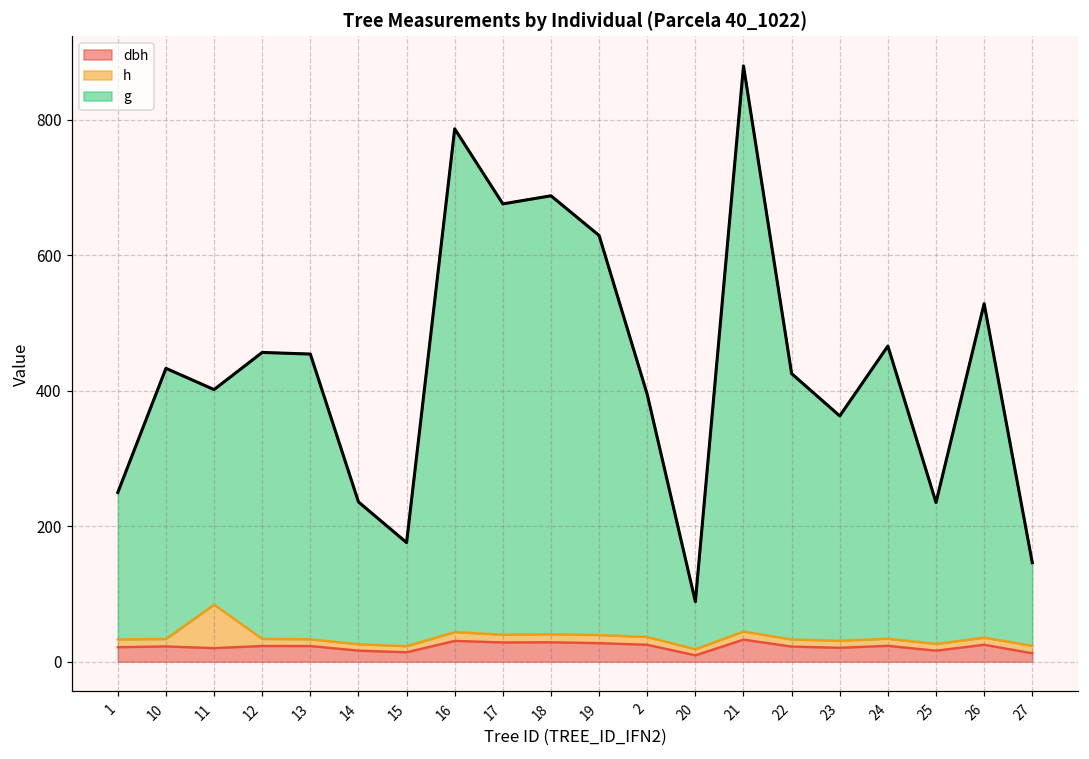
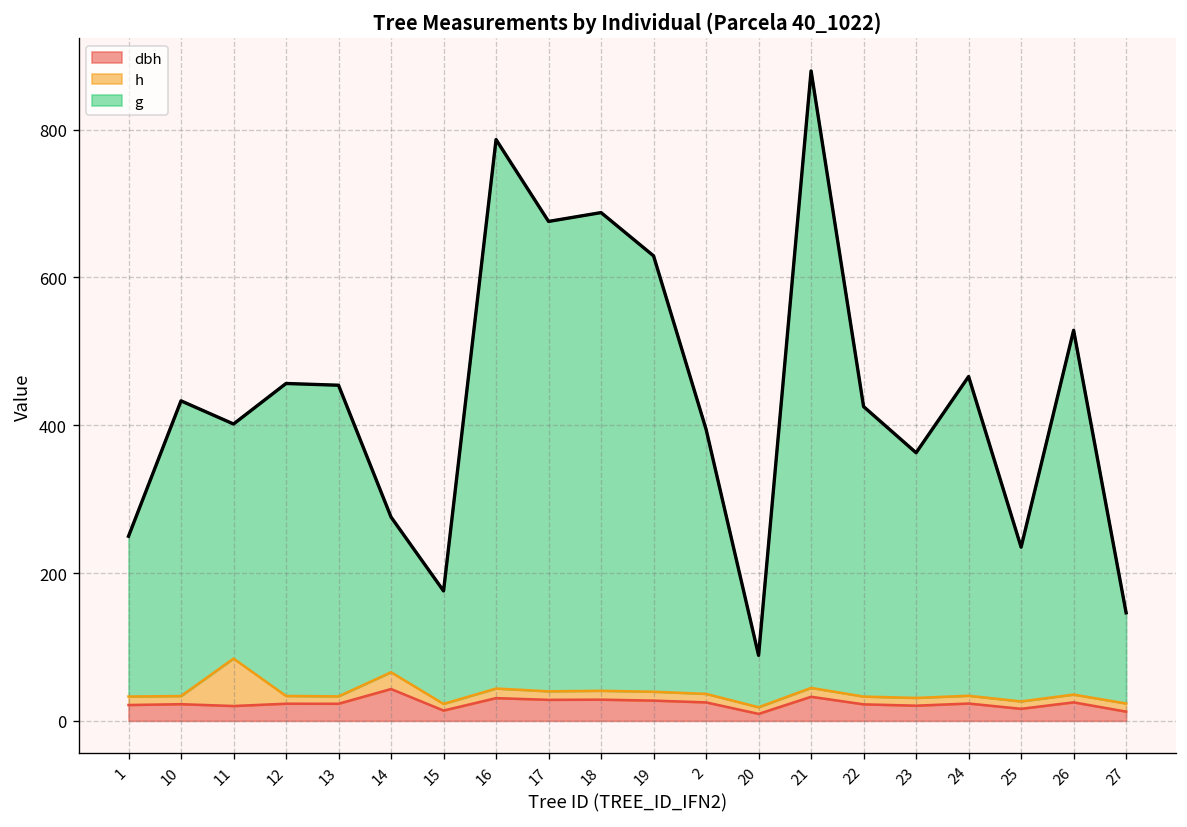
  {
    "dbh": {
      "1": 20,
      "10": 20,
      "11": 20,
      "12": 20,
      "13": 20,
-     "14": 20,
+     "14": 40,
      "15": 10,
      "16": 30,
      "17": 30,
      "18": 30,
      "19": 30,
      "2": 30,
      "20": 10,
      "21": 30,
      "22": 20,
      "23": 20,
      "24": 20,
      "25": 20,
      "26": 30,
      "27": 10
    },
    "h": {
      "1": 10,
      "10": 10,
      "11": 60,
      "12": 10,
      "13": 10,
-     "14": 10,
+     "14": 20,
      "15": 10,
      "16": 10,
      "17": 10,
      "18": 10,
      "19": 10,
      "2": 10,
      "20": 10,
      "21": 10,
      "22": 10,
      "23": 10,
      "24": 10,
      "25": 10,
      "26": 10,
      "27": 10
    },
    "g": {
      "1": 220,
      "10": 400,
      "11": 320,
      "12": 420,
      "13": 420,
      "14": 210,
      "15": 150,
      "16": 740,
      "17": 640,
      "18": 650,
      "19": 590,
      "2": 360,
      "20": 70,
      "21": 830,
      "22": 390,
      "23": 330,
      "24": 430,
      "25": 210,
      "26": 490,
      "27": 120
    }
  }
